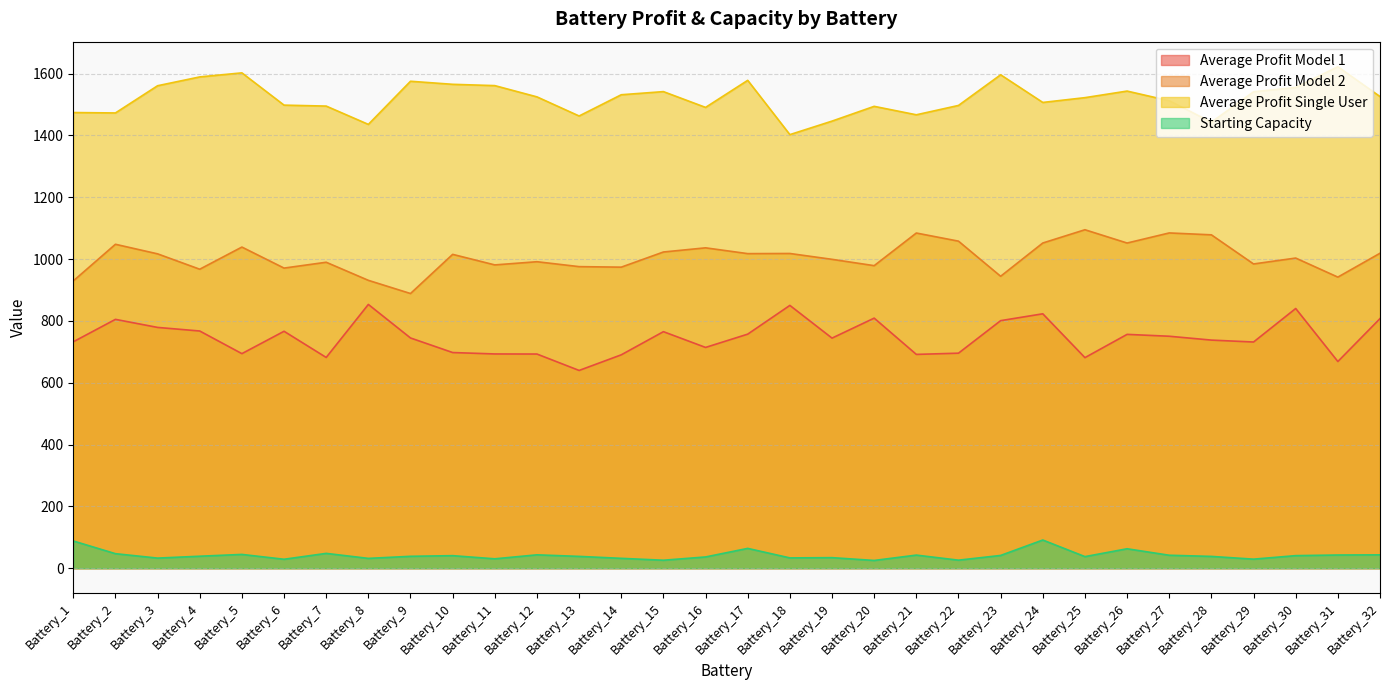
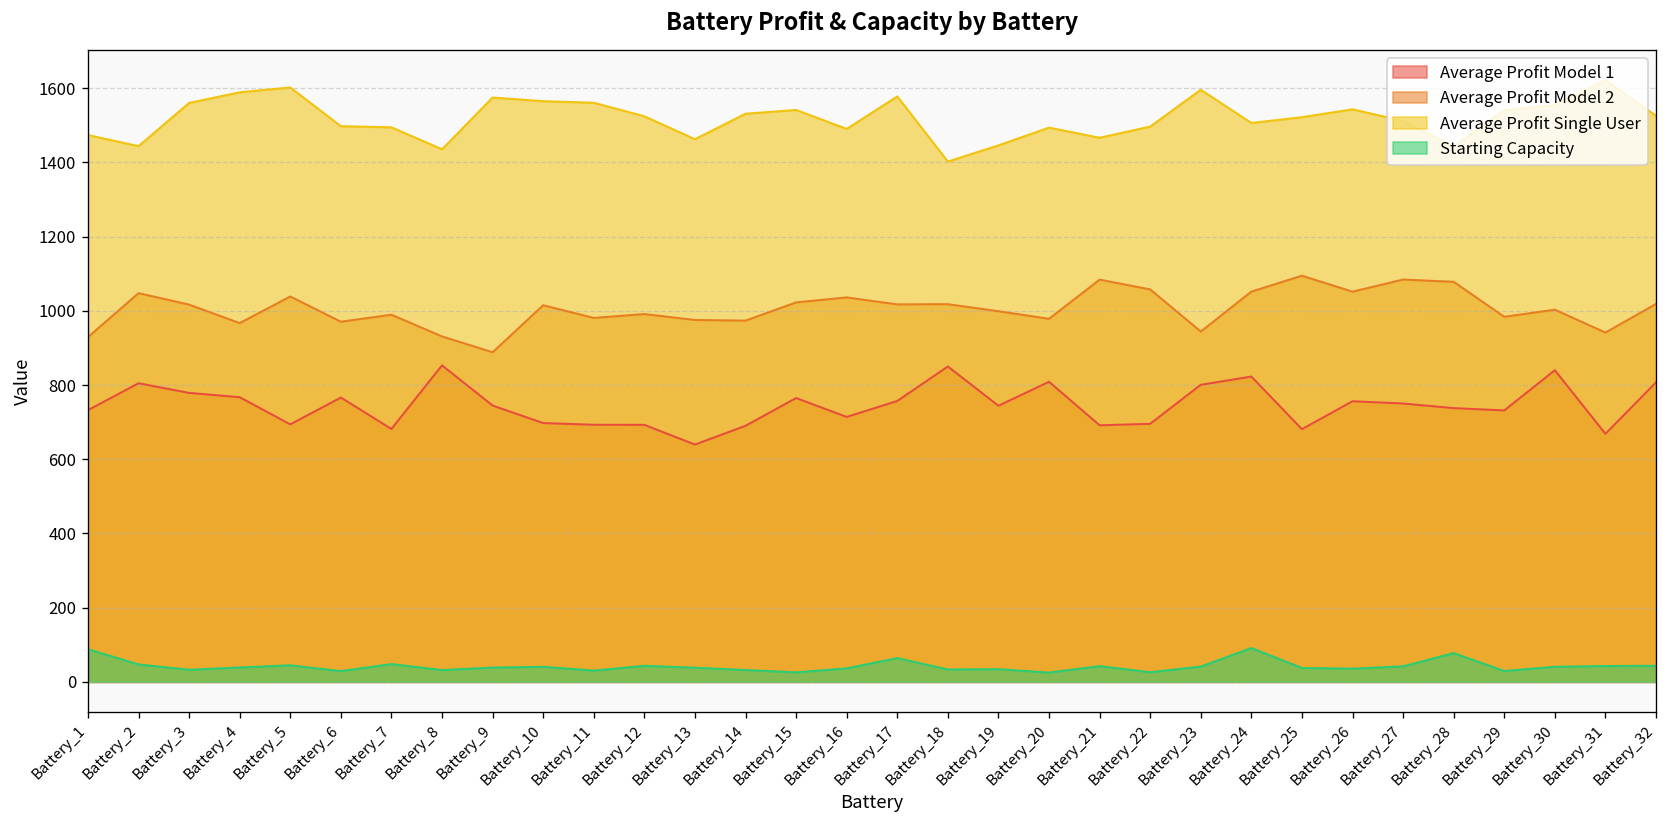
  {
    "Average Profit Single User": {
      "Battery_1": 1470,
-     "Battery_2": 1470,
+     "Battery_2": 1440,
      "Battery_3": 1560,
      "Battery_4": 1590,
      "Battery_5": 1600,
      "Battery_6": 1500,
      "Battery_7": 1490,
      "Battery_8": 1440,
      "Battery_9": 1580,
      "Battery_10": 1570,
      "Battery_11": 1560,
      "Battery_12": 1520,
      "Battery_13": 1460,
      "Battery_14": 1530,
      "Battery_15": 1540,
      "Battery_16": 1490,
      "Battery_17": 1580,
      "Battery_18": 1400,
      "Battery_19": 1450,
      "Battery_20": 1490,
      "Battery_21": 1470,
      "Battery_22": 1500,
      "Battery_23": 1600,
      "Battery_24": 1510,
      "Battery_25": 1520,
      "Battery_26": 1540,
      "Battery_32": 1530
    },
    "Starting Capacity": {
      "Battery_1": 90,
      "Battery_2": 50,
      "Battery_3": 30,
      "Battery_4": 40,
      "Battery_5": 40,
      "Battery_6": 30,
      "Battery_7": 50,
      "Battery_8": 30,
      "Battery_9": 40,
      "Battery_10": 40,
      "Battery_11": 30,
      "Battery_12": 40,
      "Battery_13": 40,
      "Battery_14": 30,
      "Battery_15": 30,
      "Battery_16": 40,
      "Battery_17": 60,
      "Battery_18": 30,
      "Battery_19": 30,
      "Battery_20": 30,
      "Battery_21": 40,
      "Battery_22": 30,
      "Battery_23": 40,
      "Battery_24": 90,
      "Battery_25": 40,
-     "Battery_26": 60,
+     "Battery_26": 40,
      "Battery_27": 40,
-     "Battery_28": 40,
+     "Battery_28": 80,
      "Battery_29": 30,
      "Battery_30": 40,
      "Battery_31": 40,
      "Battery_32": 40
    }
  }
